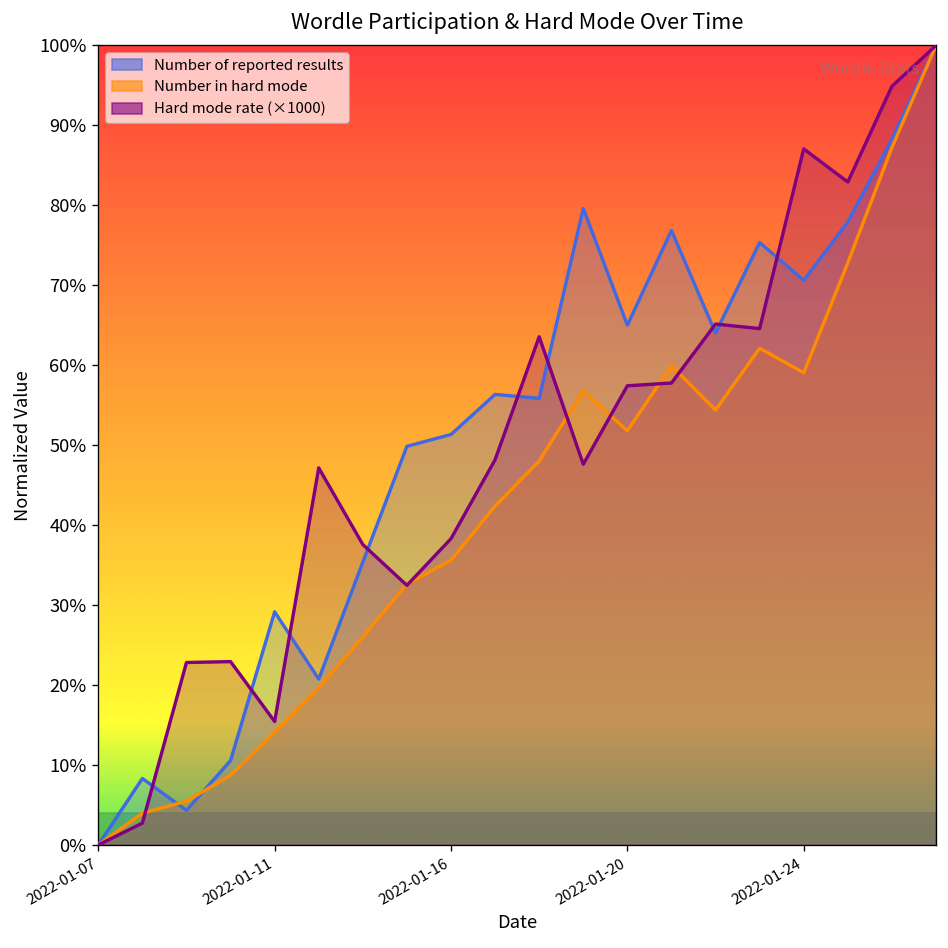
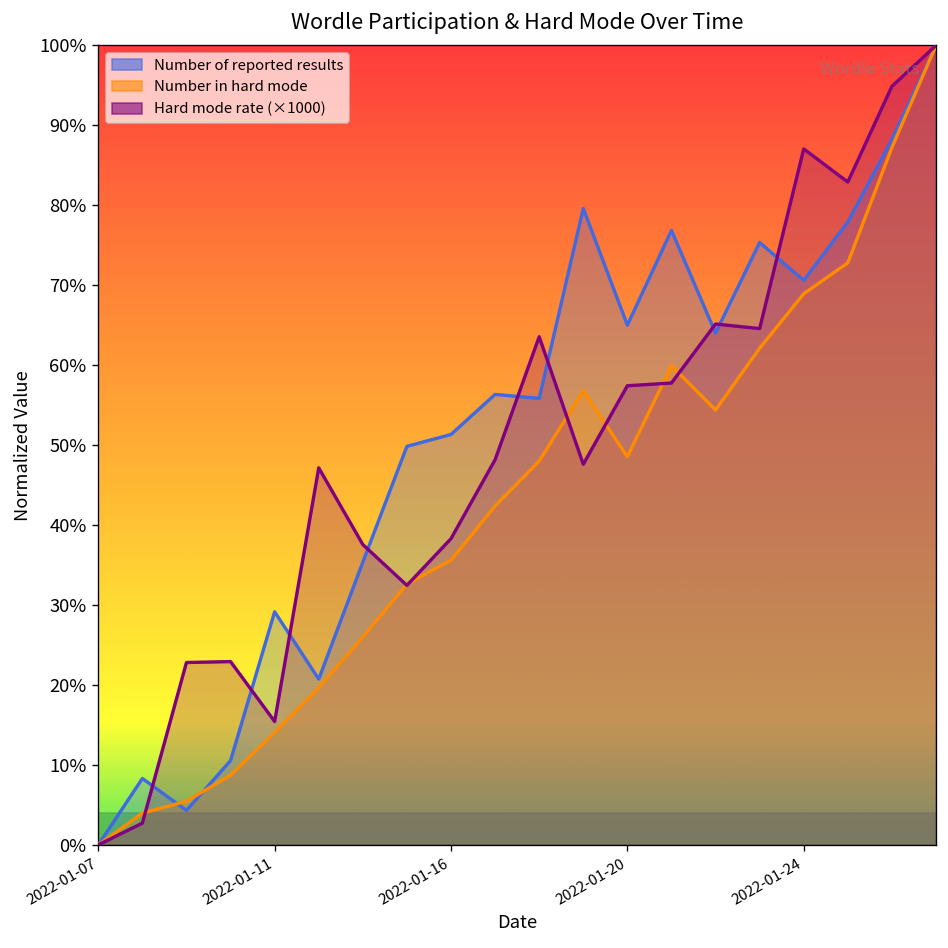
  {
    "Number in hard mode": {
      "2022-01-11": "14%",
      "2022-01-16": "36%",
-     "2022-01-20": "52%",
-     "2022-01-24": "59%"
+     "2022-01-20": "49%",
+     "2022-01-24": "69%"
    }
  }
